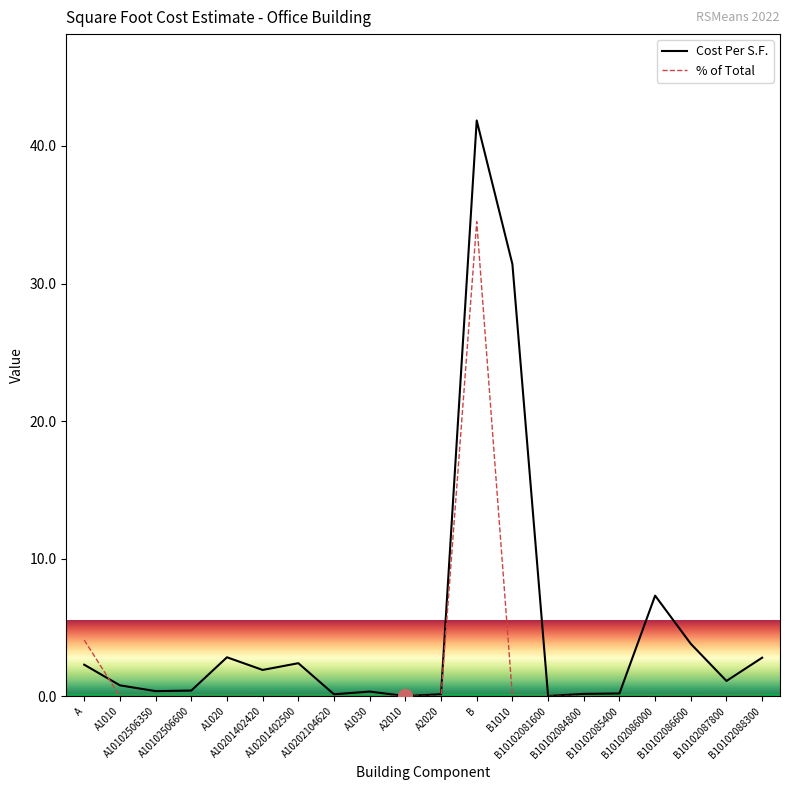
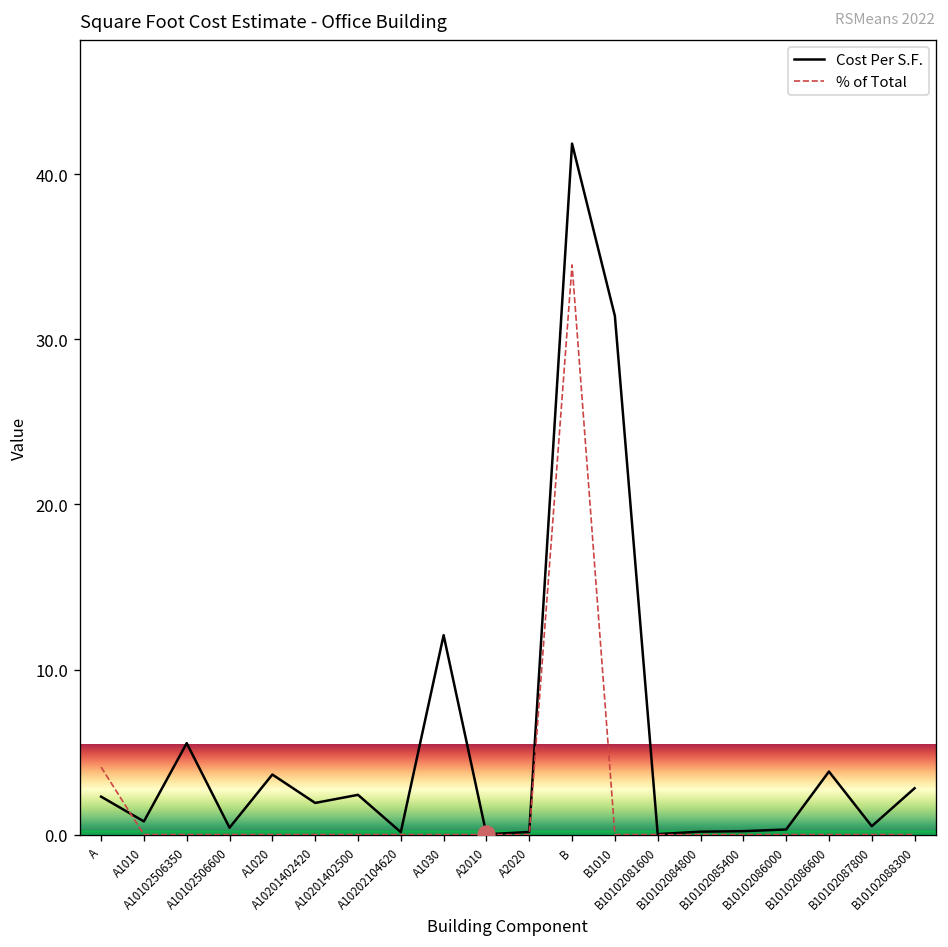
  {
    "Cost Per S.F.": {
      "A": 2.3,
      "A1010": 0.8,
-     "A10102506350": 0.4,
+     "A10102506350": 5.5,
      "A10102506600": 0.4,
-     "A1020": 2.8,
+     "A1020": 3.6,
      "A10201402420": 1.9,
      "A10201402500": 2.4,
-     "A1030": 0.4,
+     "A1030": 12.1,
      "B": 41.9,
      "B1010": 31.4,
      "B10102085400": 0.2,
-     "B10102086000": 7.3,
+     "B10102086000": 0.3,
      "B10102086600": 3.8,
-     "B10102087800": 1.1,
+     "B10102087800": 0.5,
      "B10102088300": 2.8
    }
  }
